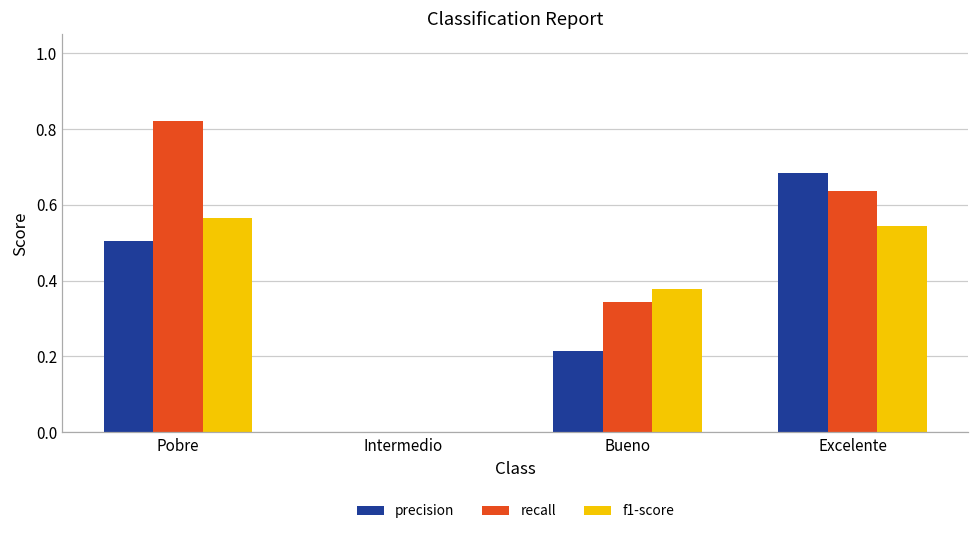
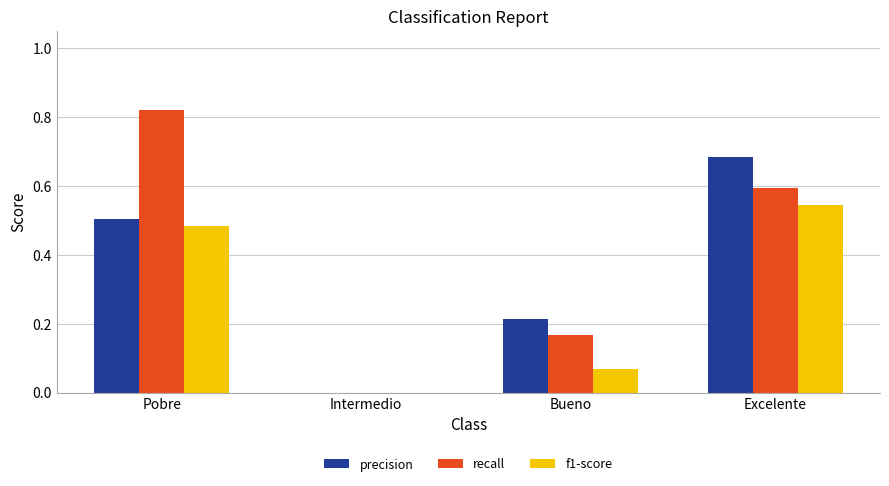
  {
    "precision": {
      "Pobre": 0.50,
      "Intermedio": 0.00,
      "Bueno": 0.21,
      "Excelente": 0.68
    },
    "recall": {
      "Pobre": 0.82,
      "Intermedio": 0.00,
-     "Bueno": 0.34,
-     "Excelente": 0.64
+     "Bueno": 0.17,
+     "Excelente": 0.59
    },
    "f1-score": {
-     "Pobre": 0.56,
+     "Pobre": 0.48,
      "Intermedio": 0.00,
-     "Bueno": 0.38,
+     "Bueno": 0.07,
      "Excelente": 0.54
    }
  }
